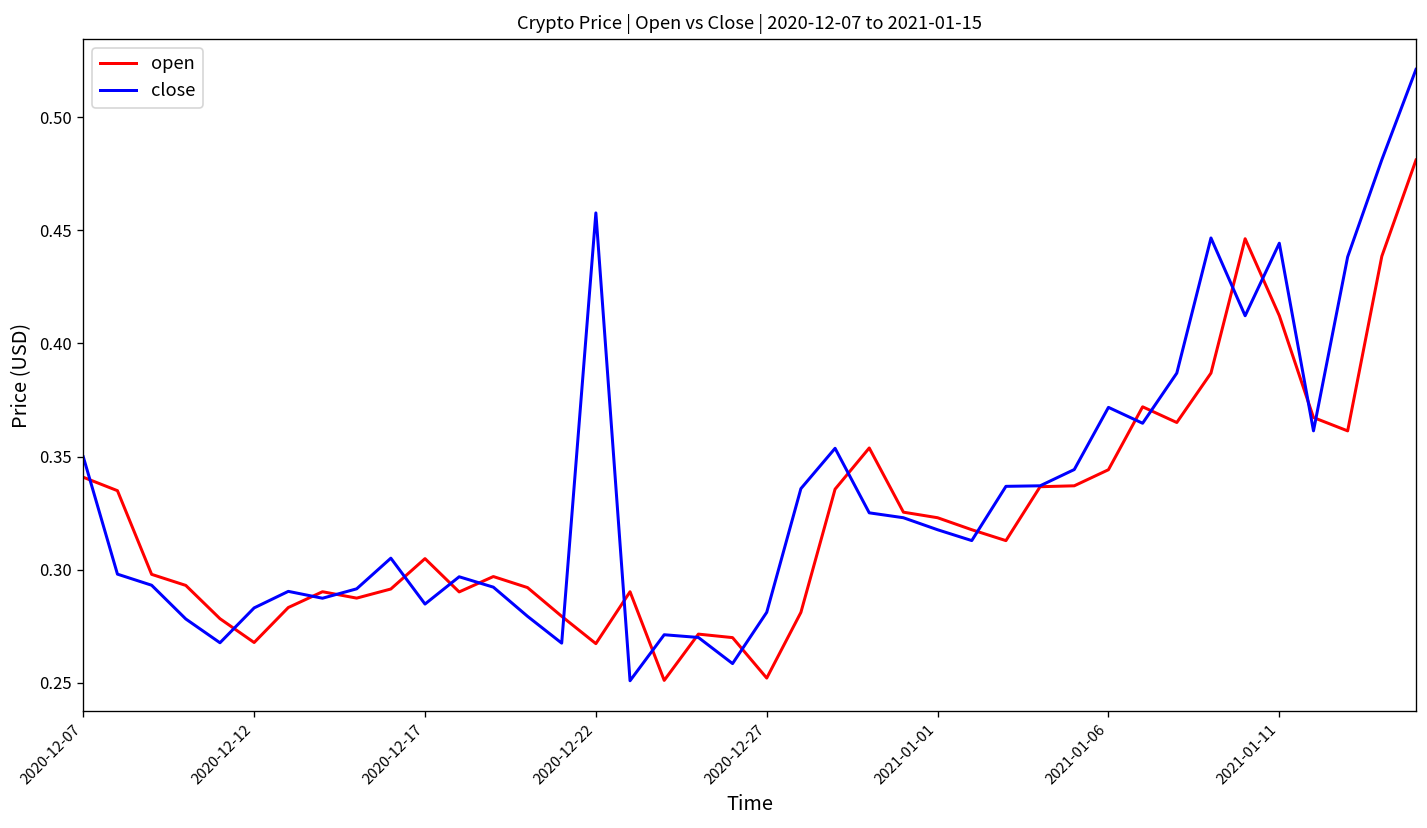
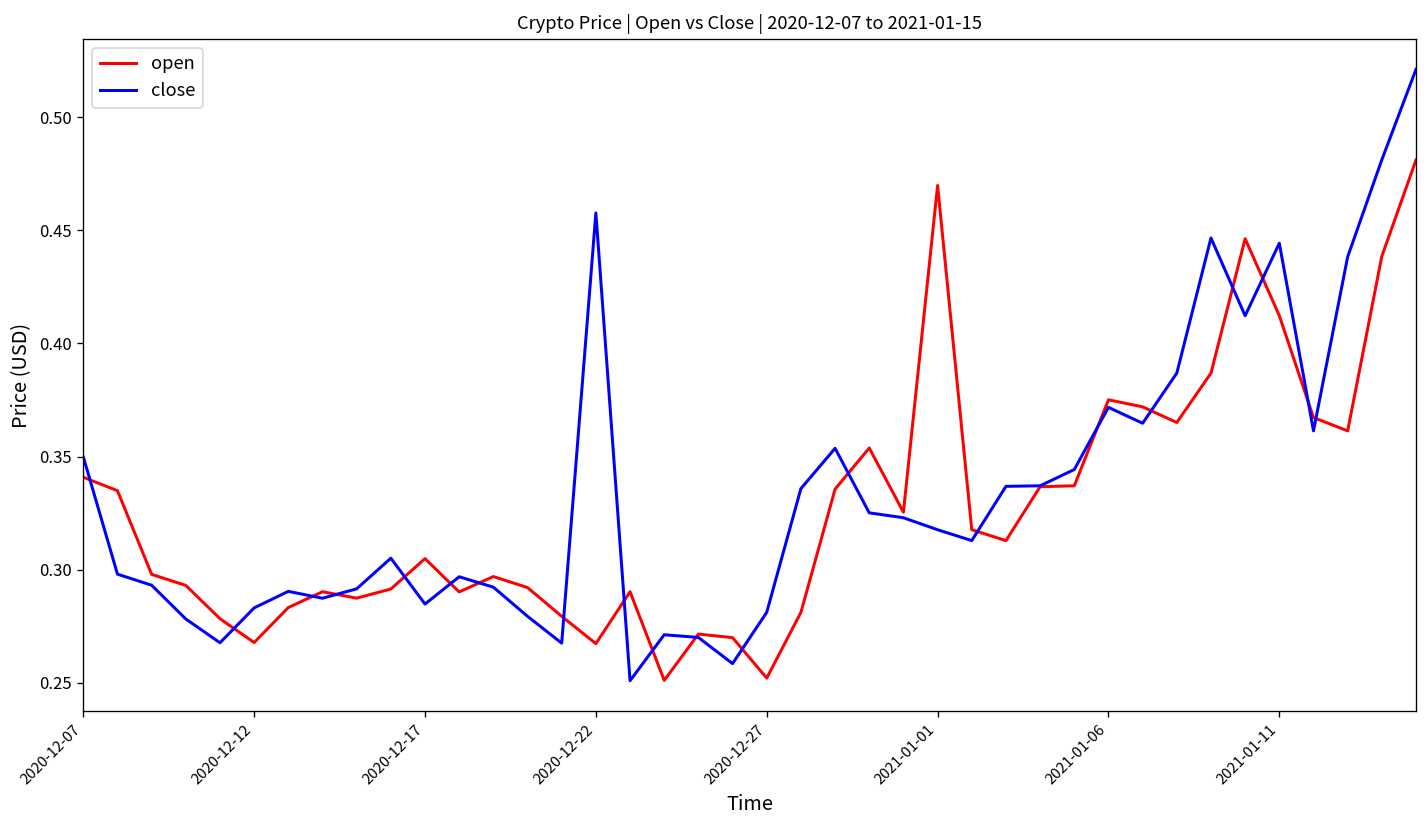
  {
    "open": {
      "2020-12-07": 0.341,
      "2020-12-12": 0.268,
      "2020-12-17": 0.305,
      "2020-12-22": 0.267,
      "2020-12-27": 0.252,
-     "2021-01-01": 0.323,
-     "2021-01-06": 0.344,
+     "2021-01-01": 0.470,
+     "2021-01-06": 0.375,
      "2021-01-11": 0.412
    },
    "close": {
      "2020-12-07": 0.350,
      "2020-12-12": 0.283,
      "2020-12-17": 0.285,
      "2020-12-22": 0.458,
      "2020-12-27": 0.281,
      "2021-01-01": 0.318,
      "2021-01-06": 0.372,
      "2021-01-11": 0.444
    }
  }
